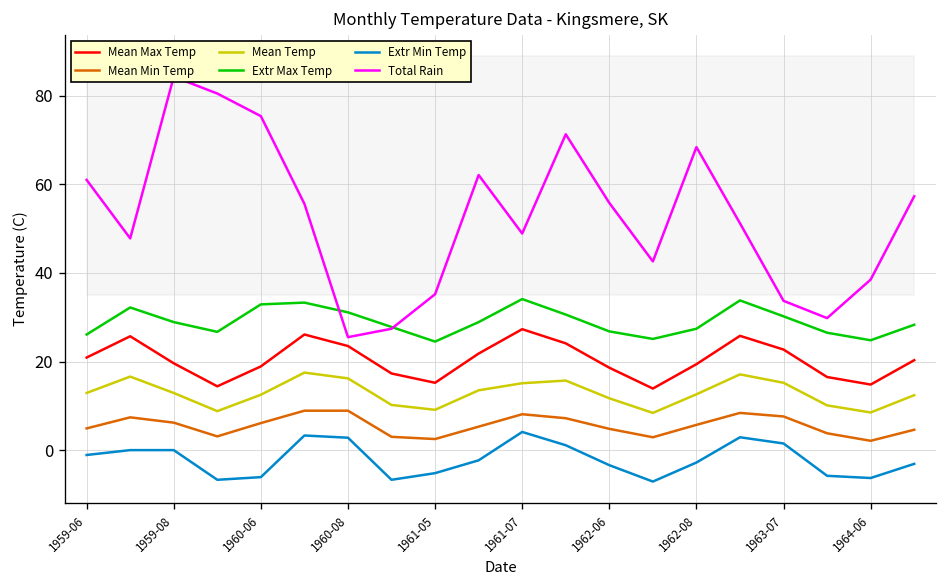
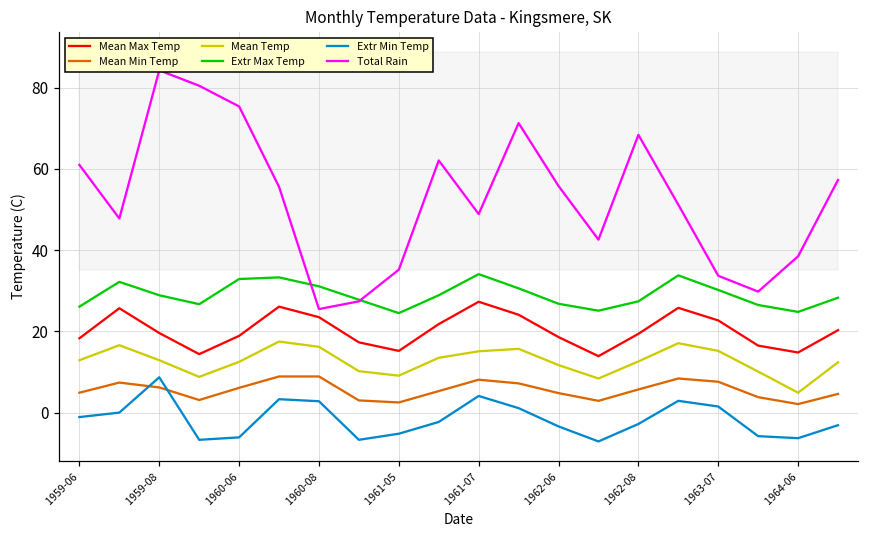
  {
    "Mean Max Temp": {
-     "1959-06": 21,
+     "1959-06": 18,
      "1959-08": 20,
      "1960-06": 19,
      "1960-08": 24,
      "1961-05": 15,
      "1961-07": 27,
      "1962-06": 19,
      "1962-08": 19,
      "1963-07": 23,
      "1964-06": 15
    },
    "Mean Min Temp": {
      "1959-06": 5,
      "1959-08": 6,
      "1960-06": 6,
      "1960-08": 9,
      "1961-05": 3,
      "1961-07": 8,
      "1962-06": 5,
      "1962-08": 6,
      "1963-07": 8,
      "1964-06": 2
    },
    "Mean Temp": {
      "1959-06": 13,
      "1959-08": 13,
      "1960-06": 13,
      "1960-08": 16,
      "1961-05": 9,
      "1961-07": 15,
      "1962-06": 12,
      "1962-08": 13,
      "1963-07": 15,
-     "1964-06": 9
+     "1964-06": 5
    },
    "Extr Max Temp": {
      "1959-06": 26,
      "1959-08": 29,
      "1960-06": 33,
      "1960-08": 31,
      "1961-05": 25,
      "1961-07": 34,
      "1962-06": 27,
      "1962-08": 27,
      "1963-07": 30,
      "1964-06": 25
    },
    "Extr Min Temp": {
      "1959-06": -1,
-     "1959-08": 0,
+     "1959-08": 9,
      "1960-06": -6,
      "1960-08": 3,
      "1961-05": -5,
      "1961-07": 4,
      "1962-06": -3,
      "1962-08": -3,
      "1963-07": 2,
      "1964-06": -6
    },
    "Total Rain": {
      "1959-06": 61,
      "1960-06": 75,
      "1960-08": 26,
      "1961-05": 35,
      "1961-07": 49,
      "1962-06": 56,
      "1962-08": 68,
      "1963-07": 34,
      "1964-06": 39
    }
  }
